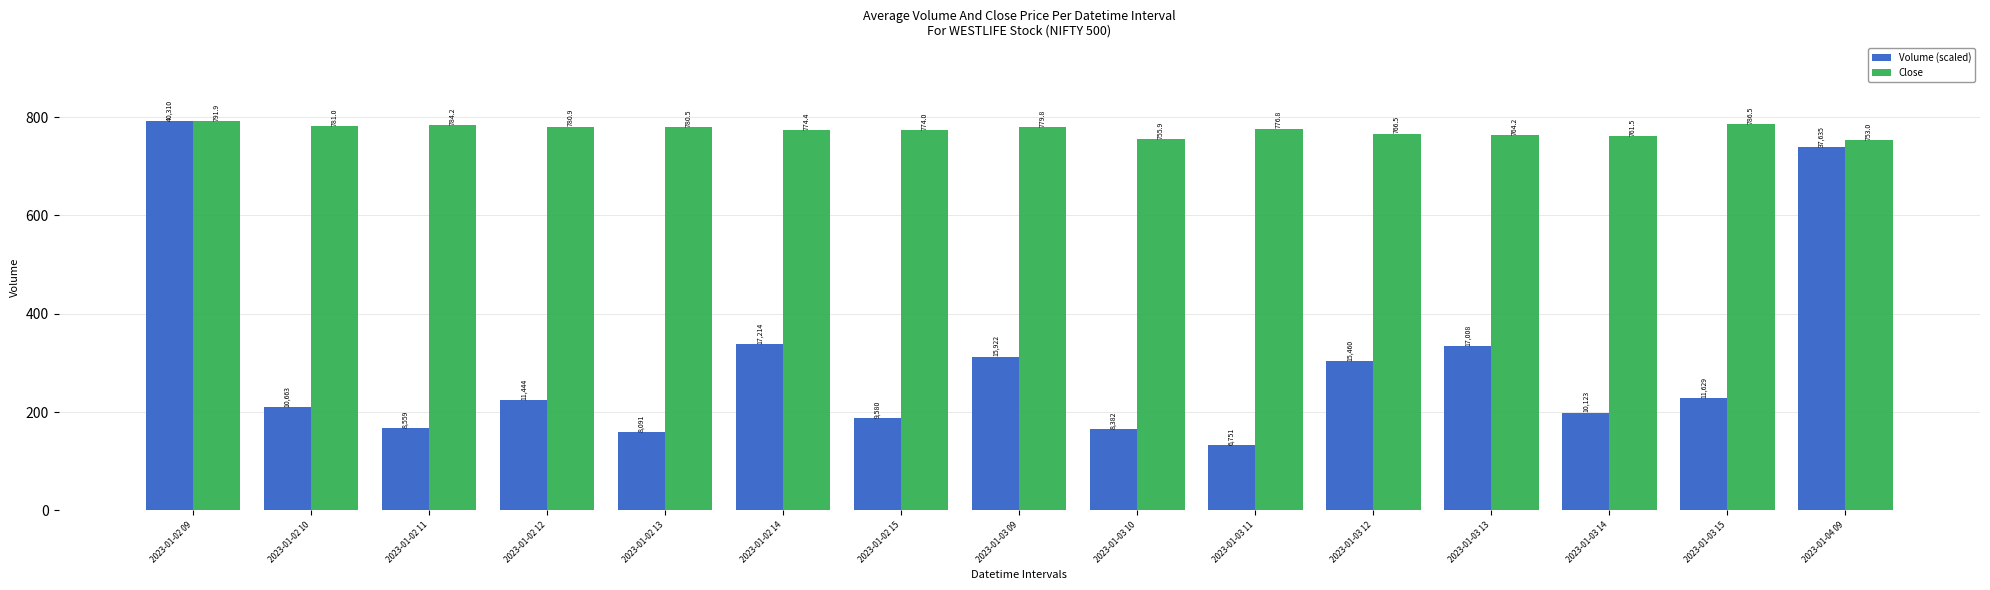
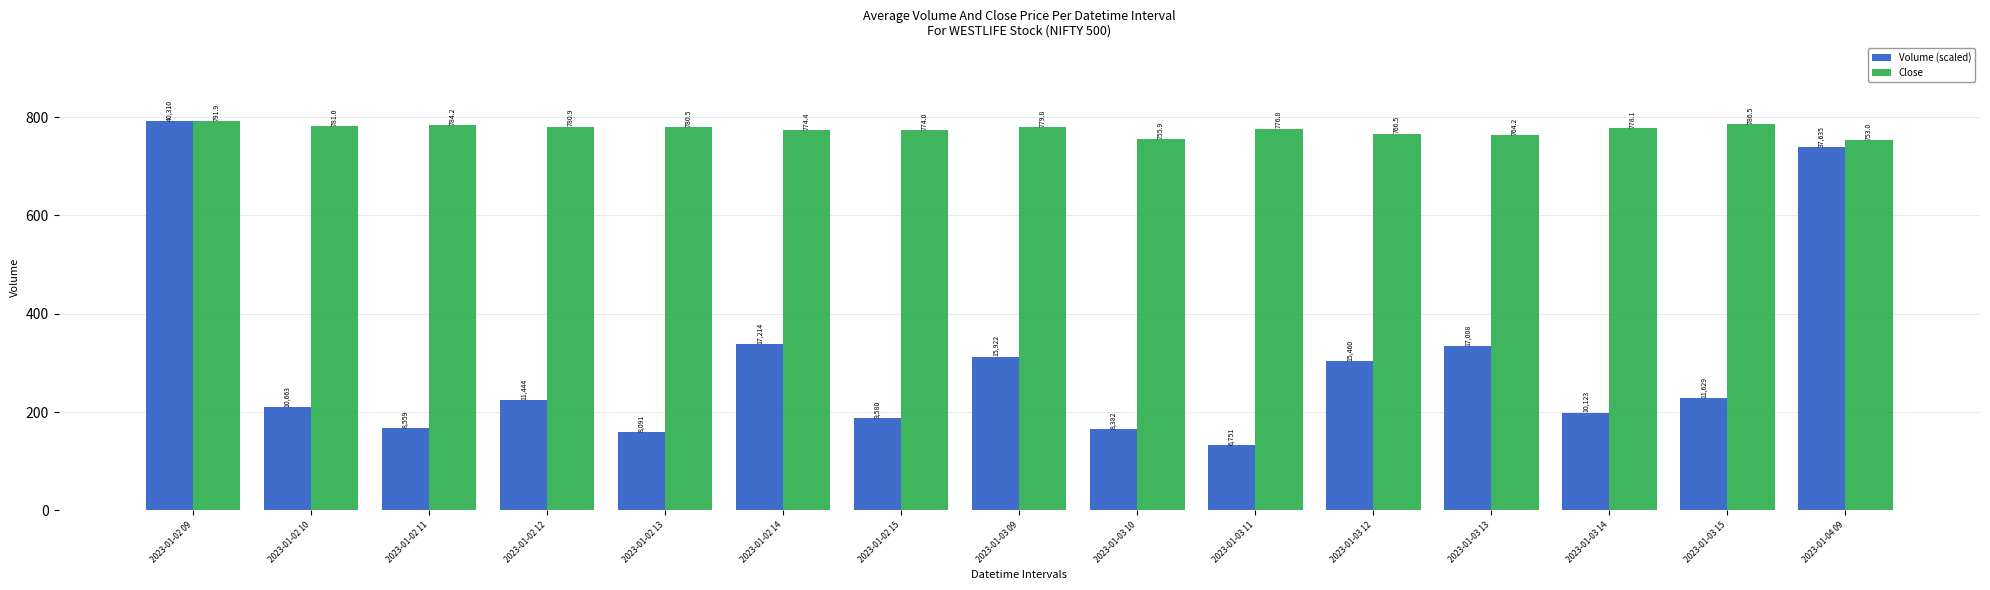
  {
    "Close": {
      "2023-01-02 09": 791.9,
      "2023-01-02 10": 781.0,
      "2023-01-02 11": 784.2,
      "2023-01-02 12": 780.9,
      "2023-01-02 13": 780.5,
      "2023-01-02 14": 774.4,
      "2023-01-02 15": 774.0,
      "2023-01-03 09": 779.8,
      "2023-01-03 10": 755.9,
      "2023-01-03 11": 776.8,
      "2023-01-03 12": 766.5,
      "2023-01-03 13": 764.2,
-     "2023-01-03 14": 761.5,
+     "2023-01-03 14": 778.1,
      "2023-01-03 15": 786.5,
      "2023-01-04 09": 753.0
    }
  }
